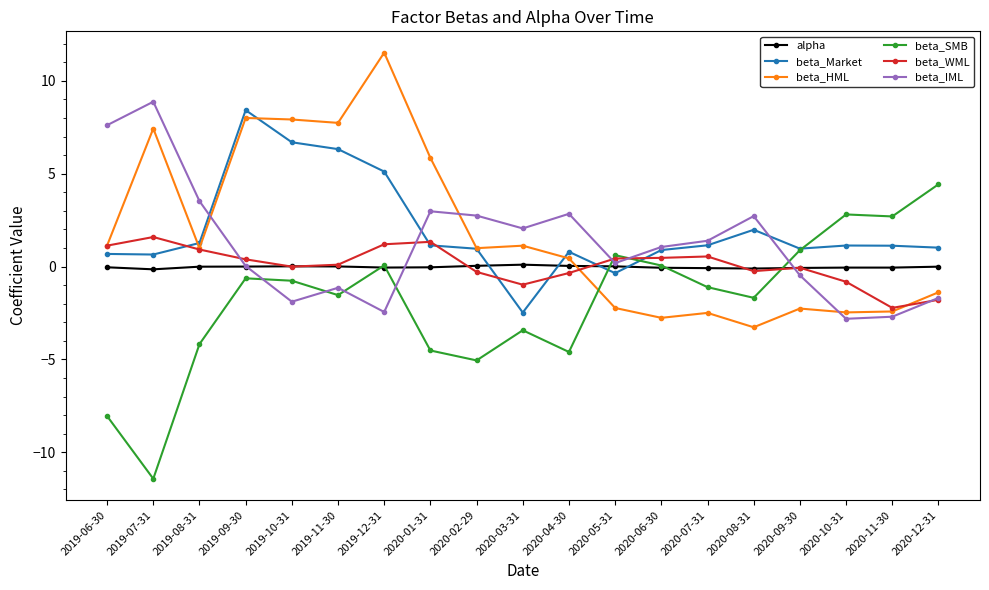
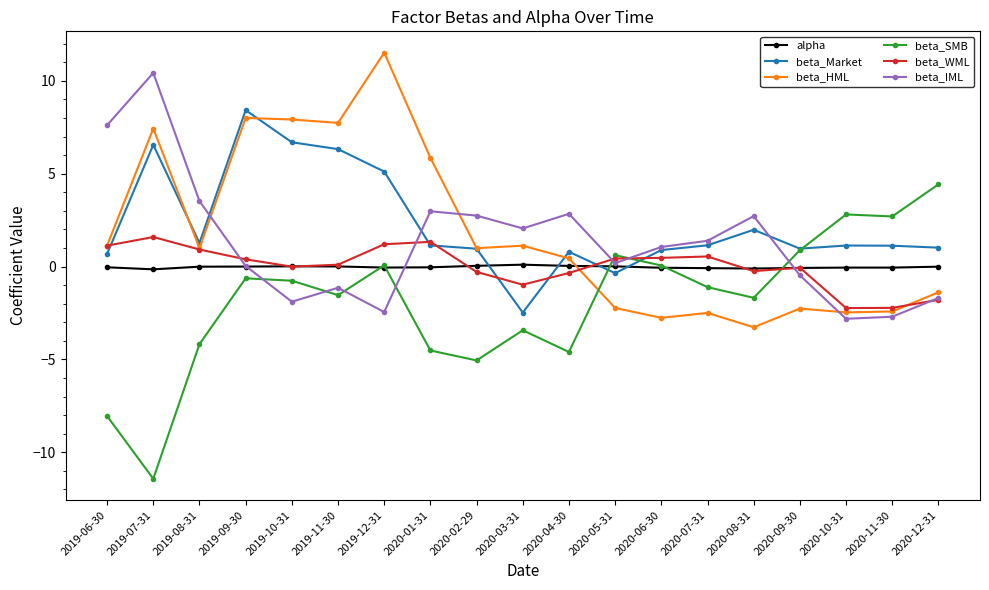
  {
    "alpha": {
      "2019-06-30": 0.0,
      "2019-07-31": -0.1,
      "2019-08-31": 0.0,
      "2020-01-31": 0.0,
      "2020-02-29": 0.0,
      "2020-03-31": 0.1,
      "2020-04-30": 0.0,
      "2020-05-31": 0.0,
      "2020-07-31": -0.1,
      "2020-08-31": -0.1,
      "2020-10-31": -0.1,
      "2020-11-30": -0.1,
      "2020-12-31": 0.0
    },
    "beta_Market": {
      "2019-06-30": 0.7,
-     "2019-07-31": 0.6,
+     "2019-07-31": 6.6,
      "2019-08-31": 1.3,
      "2019-09-30": 8.4,
      "2019-10-31": 6.7,
      "2019-11-30": 6.3,
      "2019-12-31": 5.1,
      "2020-01-31": 1.1,
      "2020-03-31": -2.5,
      "2020-04-30": 0.8,
      "2020-05-31": -0.4,
      "2020-06-30": 0.9,
      "2020-07-31": 1.1,
      "2020-08-31": 2.0,
      "2020-10-31": 1.1,
      "2020-11-30": 1.1,
      "2020-12-31": 1.0
    },
    "beta_HML": {
      "2019-07-31": 7.4,
      "2019-09-30": 8.0,
      "2019-10-31": 7.9,
      "2019-11-30": 7.7,
      "2019-12-31": 11.5,
      "2020-01-31": 5.9,
      "2020-03-31": 1.1,
      "2020-04-30": 0.4,
      "2020-05-31": -2.2,
      "2020-06-30": -2.8,
      "2020-07-31": -2.5,
      "2020-08-31": -3.3,
      "2020-09-30": -2.3,
      "2020-10-31": -2.5,
      "2020-11-30": -2.4,
      "2020-12-31": -1.4
    },
    "beta_SMB": {
      "2019-06-30": -8.1,
      "2019-07-31": -11.4,
      "2019-08-31": -4.2,
      "2019-09-30": -0.6,
      "2019-10-31": -0.8,
      "2019-11-30": -1.5,
      "2020-01-31": -4.5,
      "2020-02-29": -5.1,
      "2020-03-31": -3.4,
      "2020-04-30": -4.6,
      "2020-05-31": 0.6,
      "2020-07-31": -1.1,
      "2020-08-31": -1.7,
      "2020-10-31": 2.8,
      "2020-11-30": 2.7,
      "2020-12-31": 4.4
    },
    "beta_WML": {
      "2019-07-31": 1.6,
      "2019-09-30": 0.4,
      "2019-12-31": 1.2,
      "2020-01-31": 1.3,
      "2020-02-29": -0.3,
      "2020-03-31": -1.0,
      "2020-04-30": -0.3,
      "2020-05-31": 0.4,
      "2020-06-30": 0.5,
      "2020-07-31": 0.5,
      "2020-08-31": -0.2,
-     "2020-10-31": -0.8,
+     "2020-10-31": -2.2,
      "2020-11-30": -2.2
    },
    "beta_IML": {
      "2019-06-30": 7.6,
-     "2019-07-31": 8.9,
+     "2019-07-31": 10.4,
      "2019-08-31": 3.5,
      "2019-10-31": -1.9,
      "2019-11-30": -1.1,
      "2019-12-31": -2.4,
      "2020-01-31": 3.0,
      "2020-02-29": 2.7,
      "2020-03-31": 2.1,
      "2020-04-30": 2.8,
      "2020-05-31": 0.2,
      "2020-06-30": 1.1,
      "2020-07-31": 1.4,
      "2020-08-31": 2.7,
      "2020-09-30": -0.5,
      "2020-10-31": -2.8,
      "2020-11-30": -2.7
    }
  }
